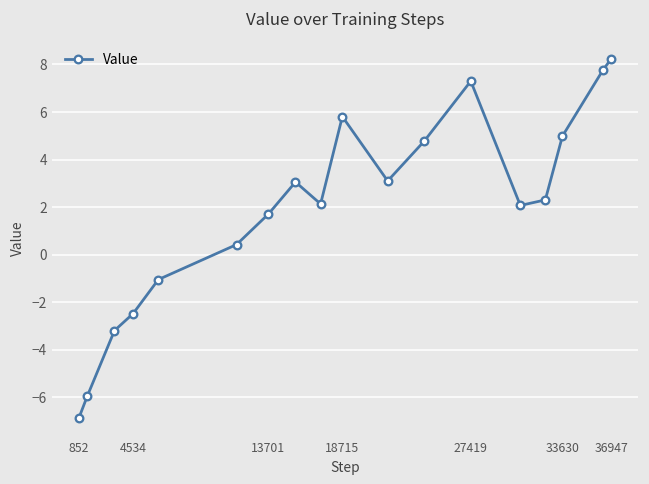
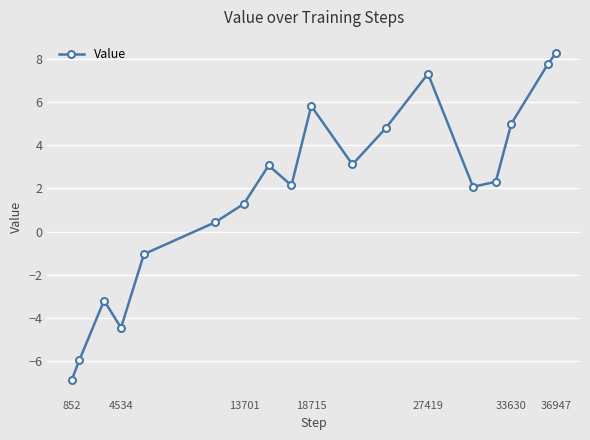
  {
    "852": -6.9,
-   "4534": -2.5,
-   "13701": 1.7,
+   "4534": -4.5,
+   "13701": 1.3,
    "18715": 5.8,
    "27419": 7.3,
    "33630": 5.0,
    "36947": 8.2
  }
